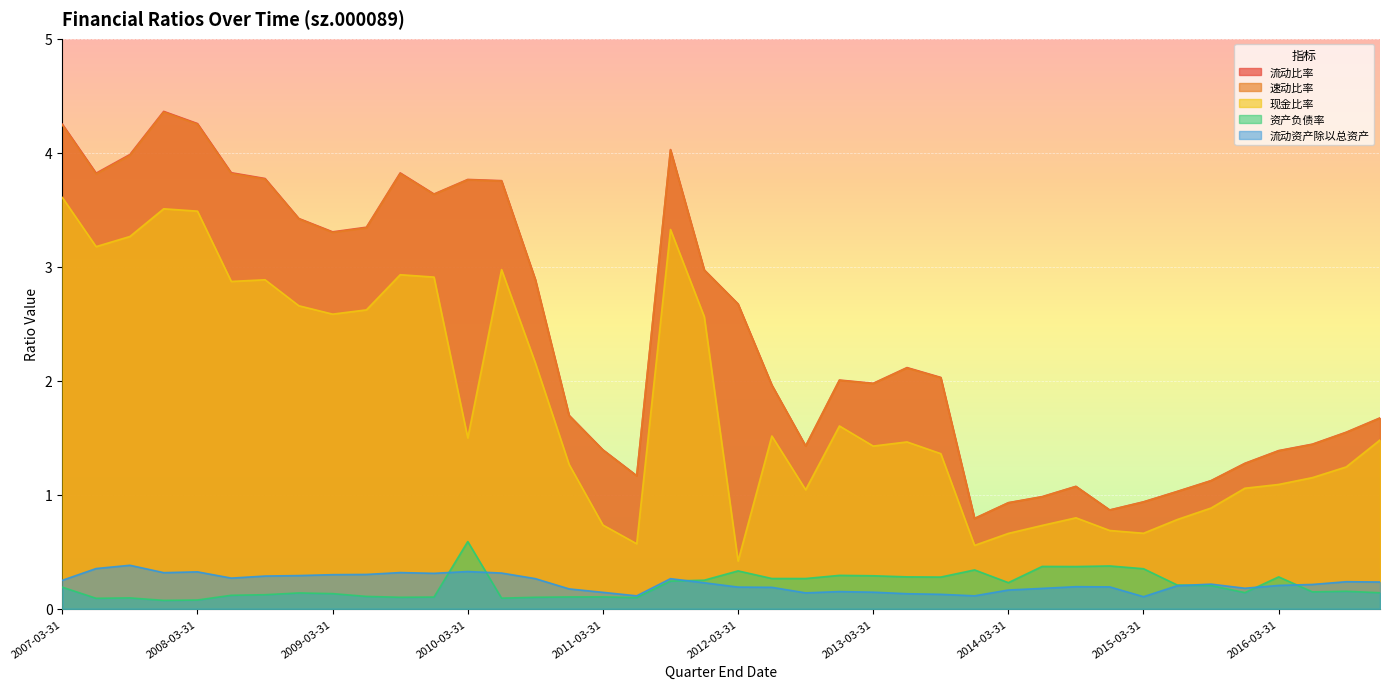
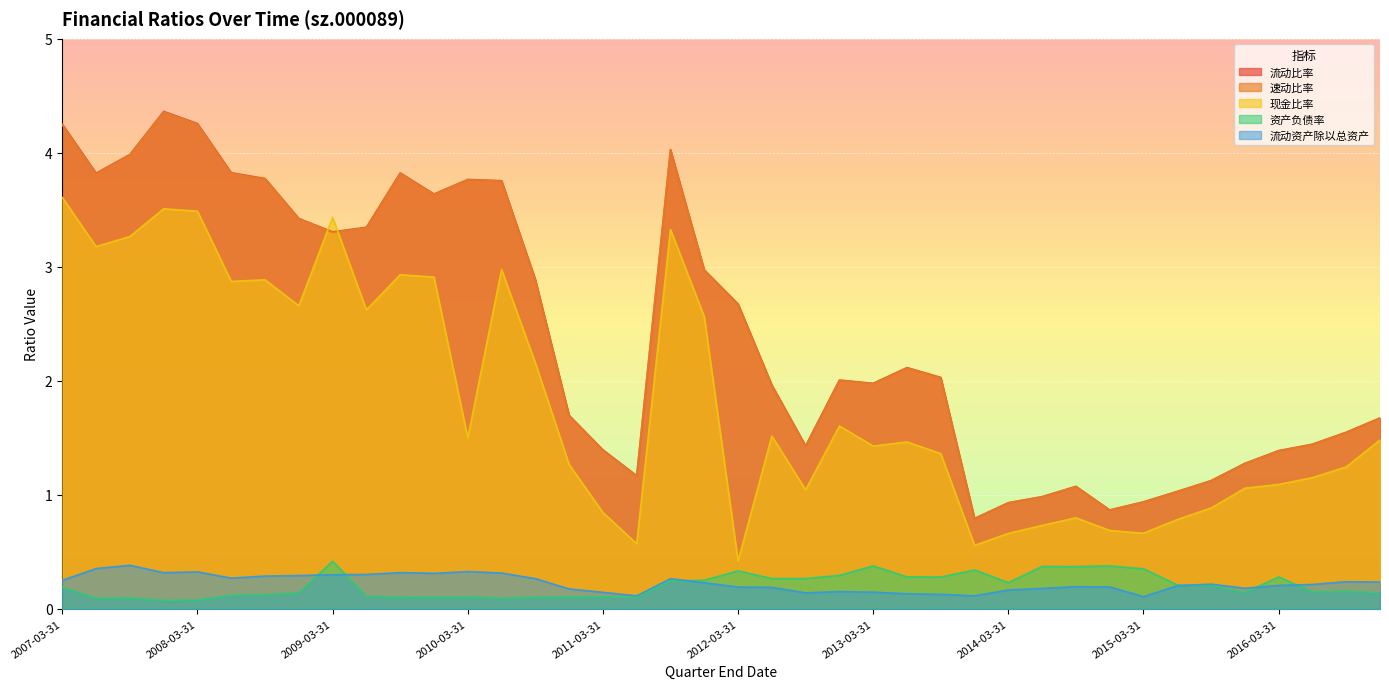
  {
    "现金比率": {
      "2007-03-31": 3.61,
      "2008-03-31": 3.49,
-     "2009-03-31": 2.58,
+     "2009-03-31": 3.43,
      "2010-03-31": 1.50,
-     "2011-03-31": 0.73,
+     "2011-03-31": 0.84,
      "2012-03-31": 0.42,
      "2013-03-31": 1.43,
      "2014-03-31": 0.66,
      "2015-03-31": 0.66,
      "2016-03-31": 1.09
    },
    "资产负债率": {
      "2007-03-31": 0.19,
      "2008-03-31": 0.08,
-     "2009-03-31": 0.13,
-     "2010-03-31": 0.59,
+     "2009-03-31": 0.42,
+     "2010-03-31": 0.10,
      "2011-03-31": 0.10,
      "2012-03-31": 0.33,
-     "2013-03-31": 0.29,
+     "2013-03-31": 0.38,
      "2014-03-31": 0.23,
      "2015-03-31": 0.35,
      "2016-03-31": 0.28
    },
    "流动资产除以总资产": {
      "2007-03-31": 0.25,
      "2008-03-31": 0.32,
      "2009-03-31": 0.30,
      "2010-03-31": 0.33,
      "2011-03-31": 0.14,
      "2012-03-31": 0.19,
      "2013-03-31": 0.15,
      "2014-03-31": 0.17,
      "2015-03-31": 0.11,
      "2016-03-31": 0.21
    }
  }
